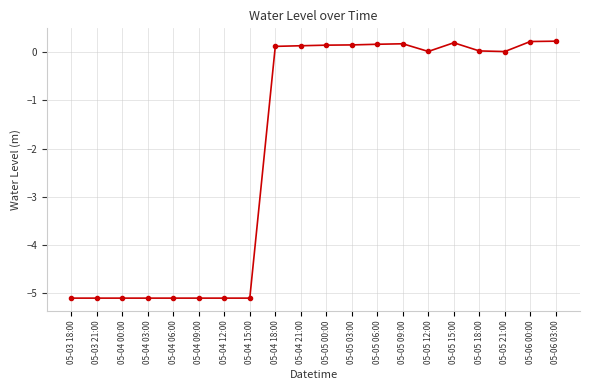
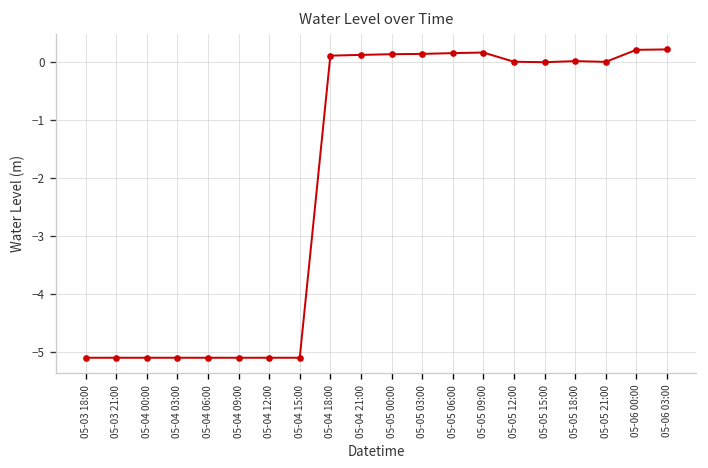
  {
    "05-03 18:00": -5.1,
    "05-03 21:00": -5.1,
    "05-04 00:00": -5.1,
    "05-04 03:00": -5.1,
    "05-04 06:00": -5.1,
    "05-04 09:00": -5.1,
    "05-04 12:00": -5.1,
    "05-04 15:00": -5.1,
    "05-04 18:00": 0.1,
    "05-04 21:00": 0.1,
    "05-05 00:00": 0.1,
    "05-05 03:00": 0.1,
    "05-05 06:00": 0.2,
    "05-05 09:00": 0.2,
    "05-05 12:00": 0.0,
-   "05-05 15:00": 0.2,
+   "05-05 15:00": 0.0,
    "05-05 18:00": 0.0,
    "05-05 21:00": 0.0,
    "05-06 00:00": 0.2,
    "05-06 03:00": 0.2
  }
